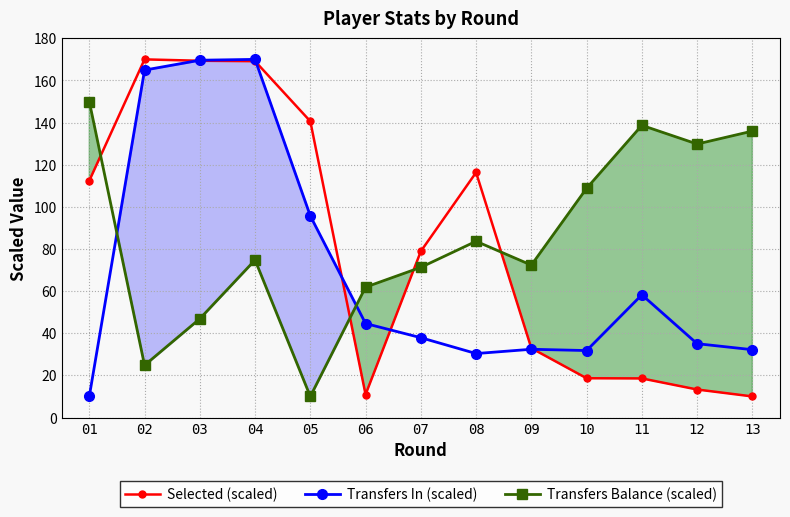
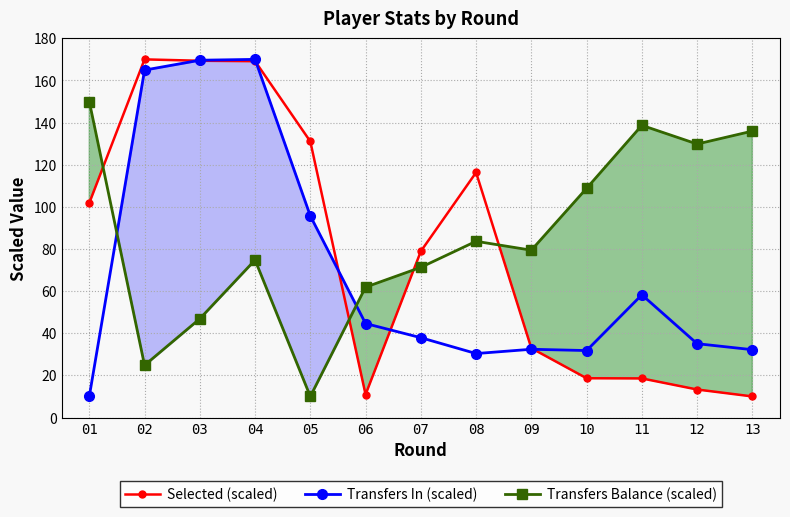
  {
    "Selected (scaled)": {
-     "01": 112,
+     "01": 102,
      "02": 170,
-     "05": 141,
+     "05": 131,
      "06": 11,
      "07": 79,
      "08": 116,
      "10": 19,
      "11": 19,
      "12": 13,
      "13": 10
    },
    "Transfers Balance (scaled)": {
      "01": 150,
      "02": 25,
      "03": 47,
      "04": 75,
      "05": 10,
      "06": 62,
      "07": 71,
      "08": 84,
-     "09": 72,
+     "09": 79,
      "10": 109,
      "11": 139,
      "12": 130,
      "13": 136
    }
  }
